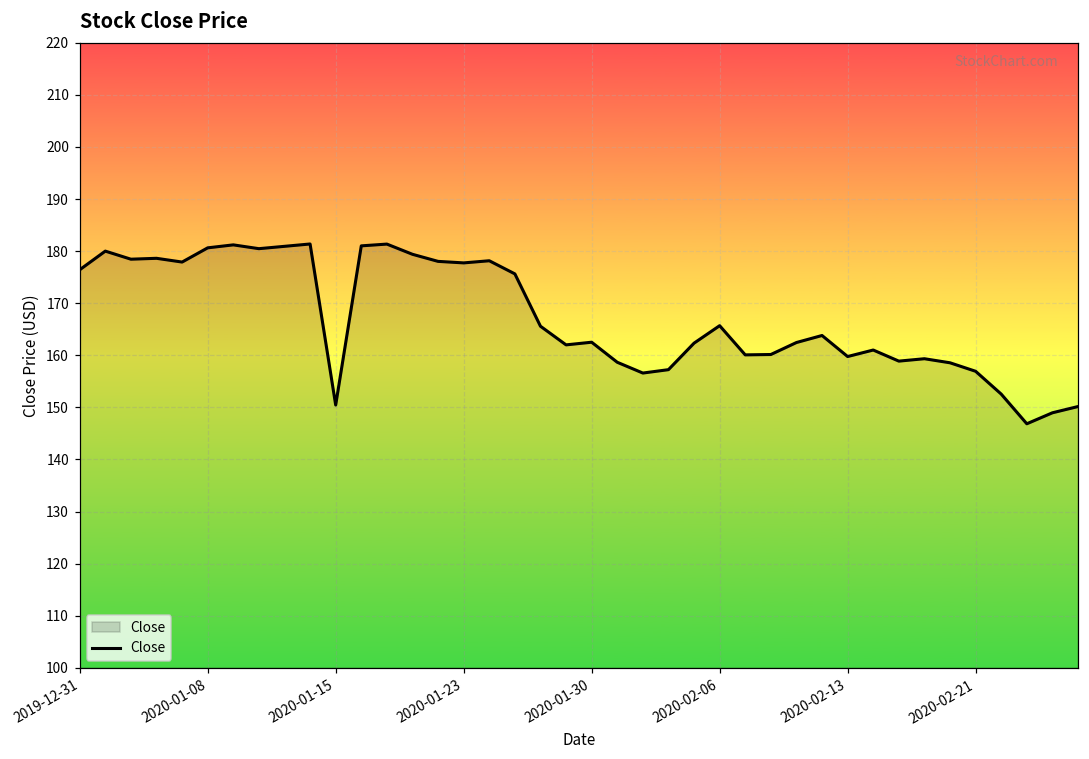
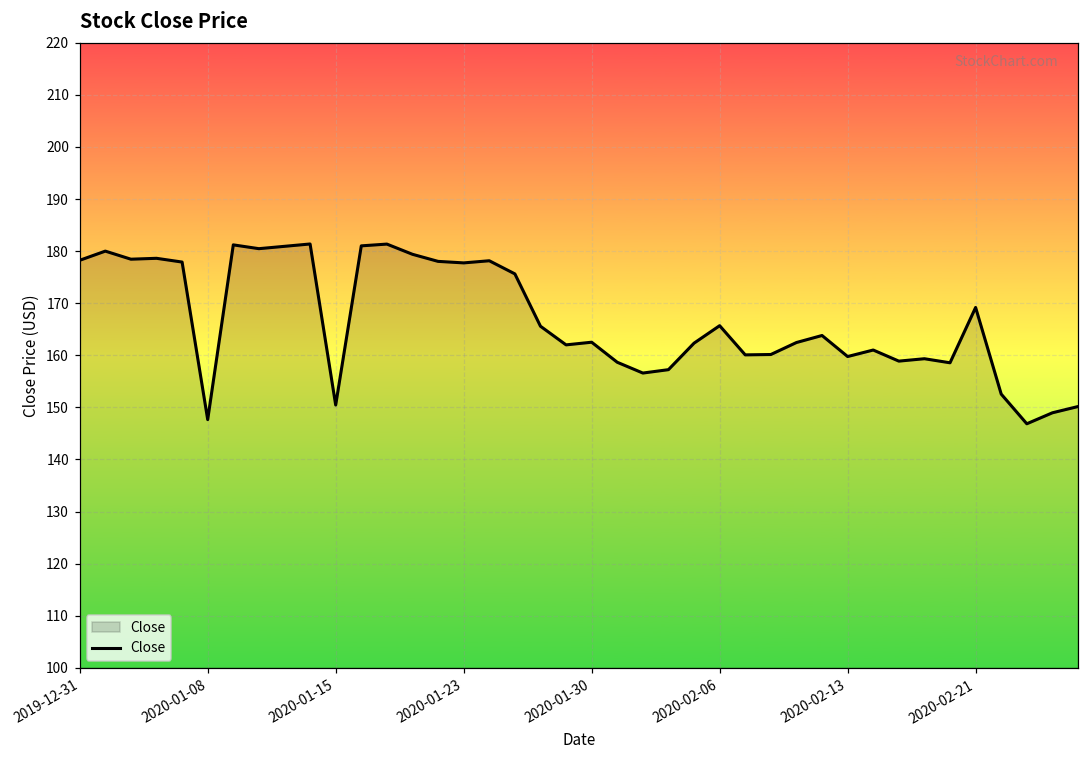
  {
-   "2019-12-31": 176,
-   "2020-01-08": 181,
+   "2019-12-31": 178,
+   "2020-01-08": 148,
    "2020-01-15": 150,
    "2020-01-23": 178,
    "2020-01-30": 163,
    "2020-02-06": 166,
    "2020-02-13": 160,
-   "2020-02-21": 157
+   "2020-02-21": 169
  }
